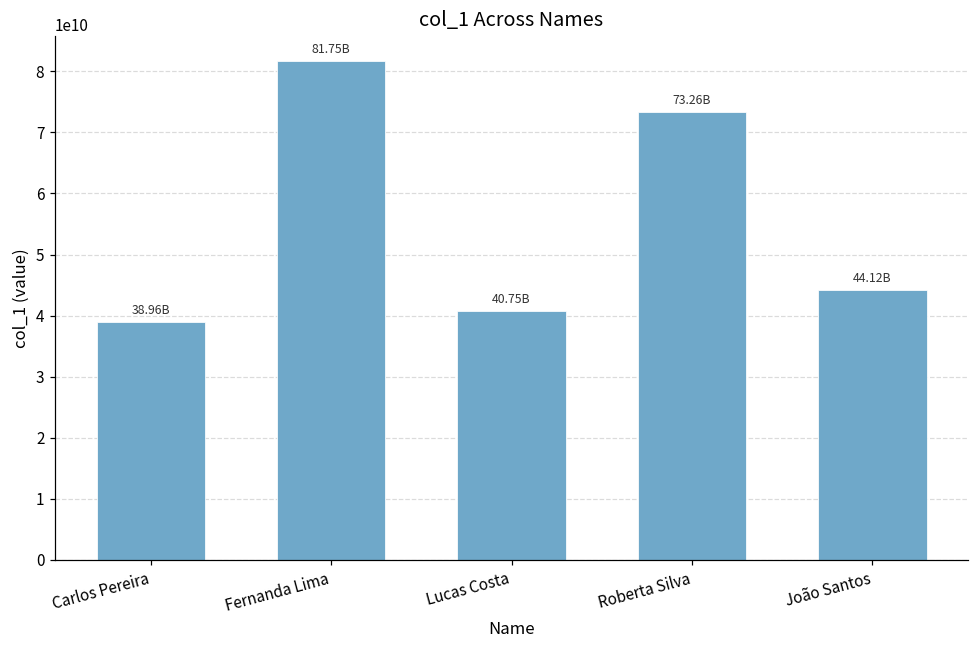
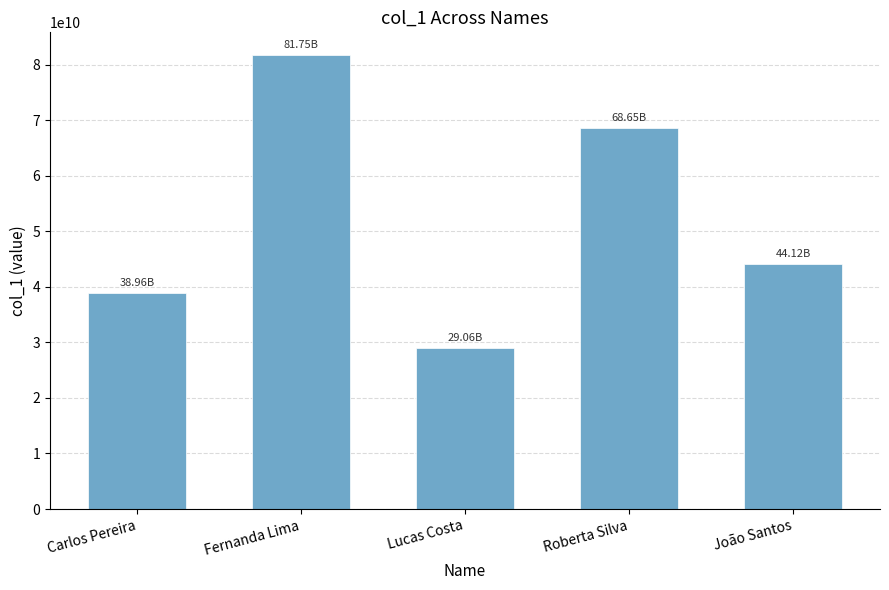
  {
    "Carlos Pereira": "38.96B",
    "Fernanda Lima": "81.75B",
-   "Lucas Costa": "40.75B",
-   "Roberta Silva": "73.26B",
+   "Lucas Costa": "29.06B",
+   "Roberta Silva": "68.65B",
    "João Santos": "44.12B"
  }
